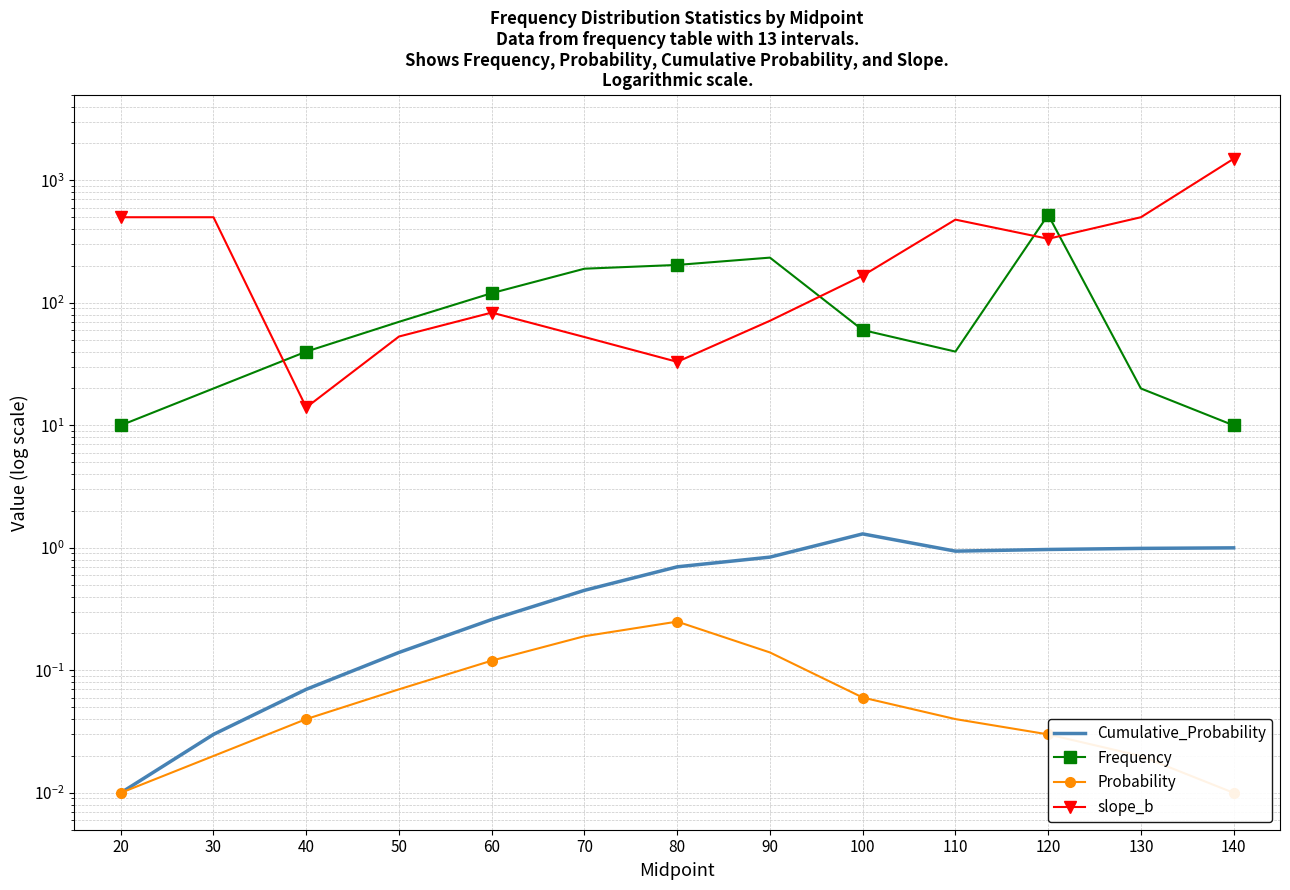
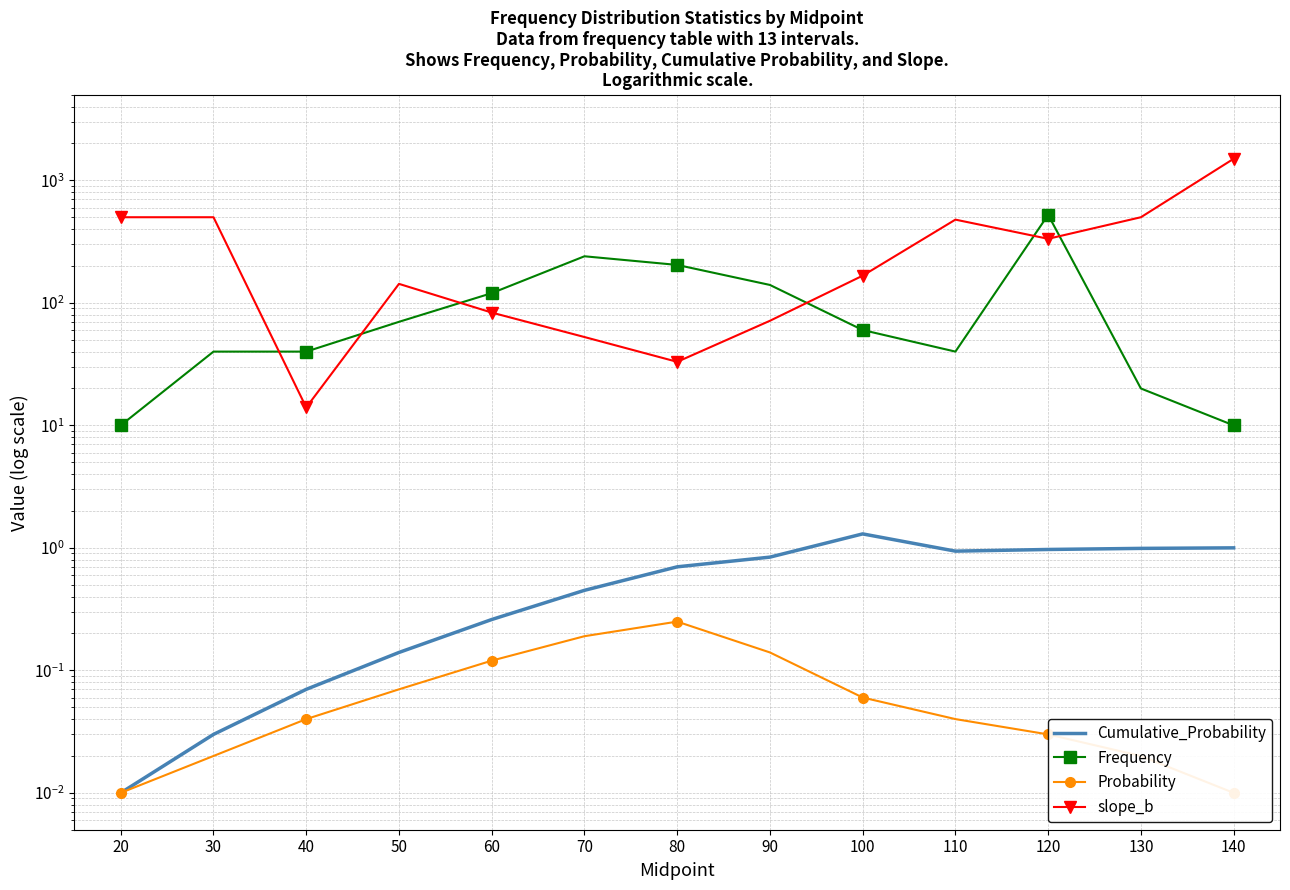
  {
    "Cumulative_Probability": {
      "30": 0.030,
      "40": 0.07,
      "50": 0.14,
      "60": 0.26,
      "70": 0.45,
      "80": 0.7,
      "90": 0.8,
      "100": 1.3,
      "110": 0.9,
      "120": 1,
      "130": 1,
      "140": 1
    },
    "Frequency": {
      "20": 10,
-     "30": 20,
+     "30": 40,
      "40": 40,
      "50": 70,
      "60": 120,
-     "70": 190,
+     "70": 240,
      "80": 200,
-     "90": 230,
+     "90": 140,
      "100": 60,
      "110": 40,
      "120": 520,
      "130": 20,
      "140": 10
    },
    "Probability": {
      "30": 0.020,
      "40": 0.040,
      "50": 0.07,
      "60": 0.12,
      "70": 0.19,
      "80": 0.25,
      "90": 0.14,
      "100": 0.06,
      "110": 0.040,
      "120": 0.030
    },
    "slope_b": {
      "20": 500,
      "30": 500,
      "40": 14,
-     "50": 53,
+     "50": 140,
      "60": 80,
      "70": 53,
      "80": 33,
      "90": 70,
      "100": 170,
      "110": 480,
      "120": 330,
      "130": 500,
      "140": 1500
    }
  }
